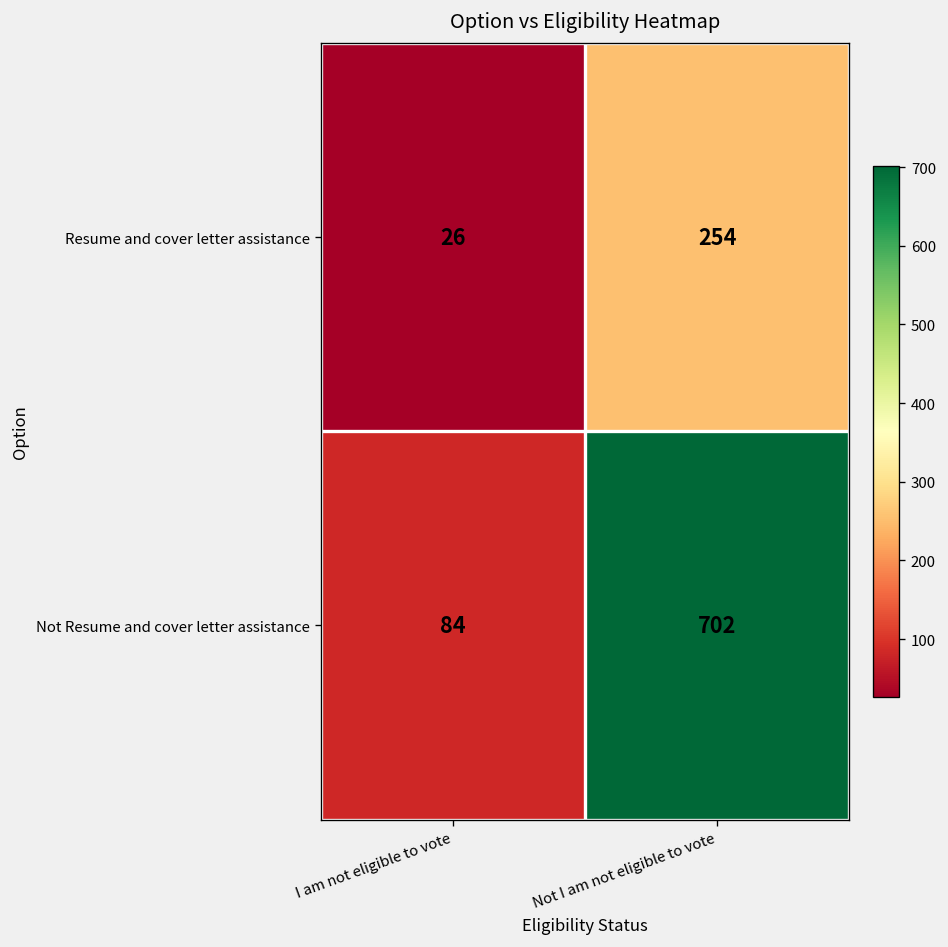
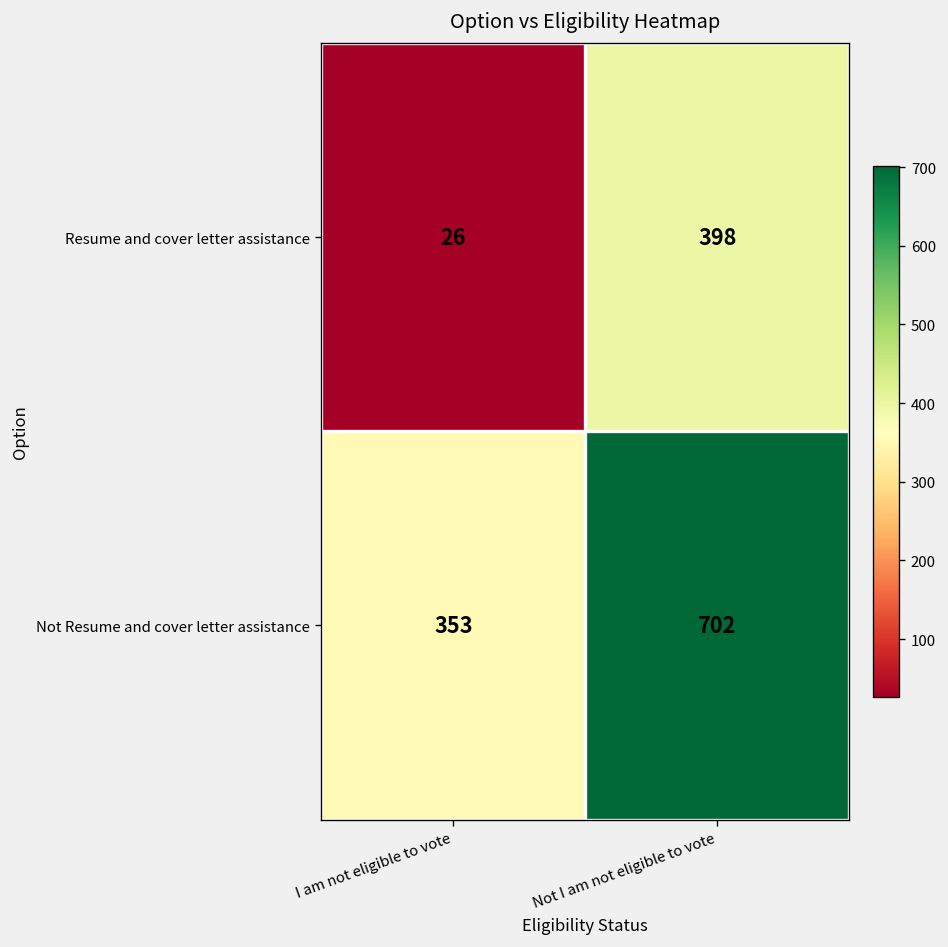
  {
    "Resume and cover letter assistance": {
      "I am not eligible to vote": 26,
-     "Not I am not eligible to vote": 254
+     "Not I am not eligible to vote": 398
    },
    "Not Resume and cover letter assistance": {
-     "I am not eligible to vote": 84,
+     "I am not eligible to vote": 353,
      "Not I am not eligible to vote": 702
    }
  }
